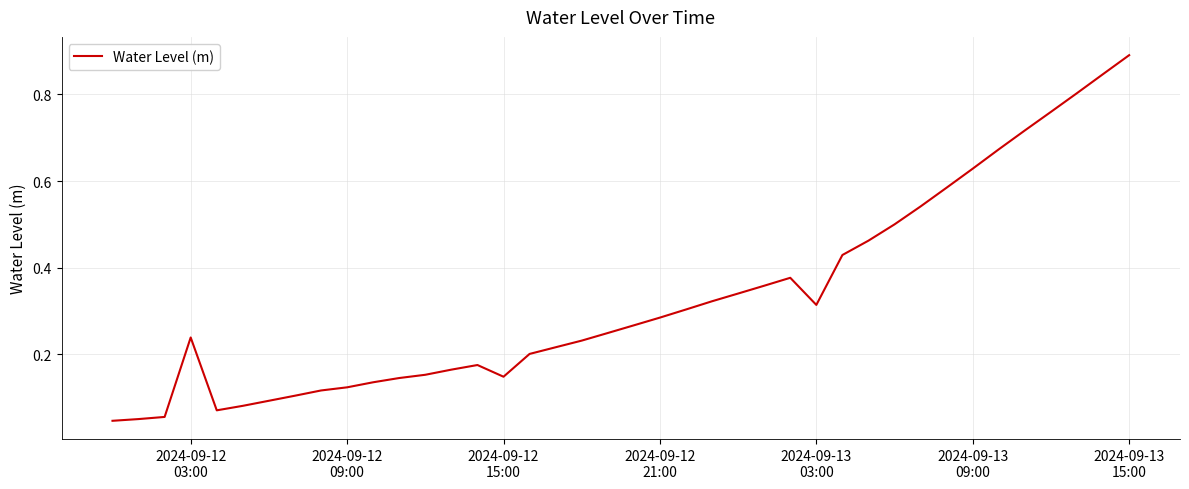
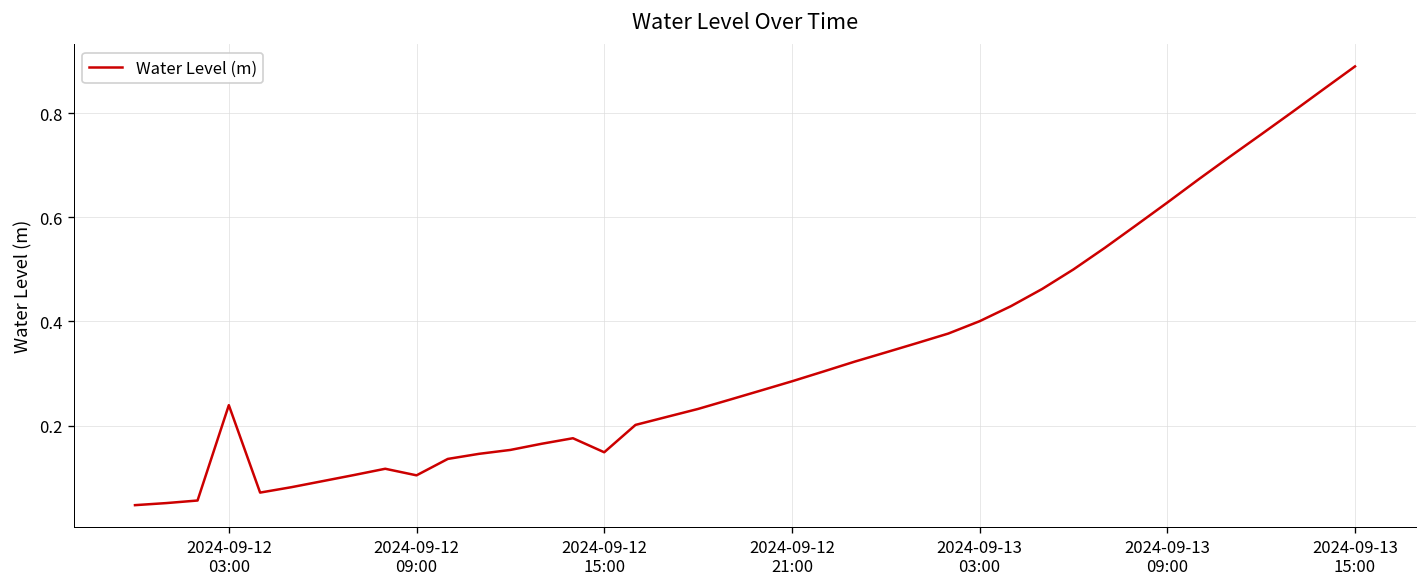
  {
    "2024-09-12 03:00": 0.24,
-   "2024-09-12 09:00": 0.12,
+   "2024-09-12 09:00": 0.10,
    "2024-09-12 15:00": 0.15,
    "2024-09-12 21:00": 0.28,
-   "2024-09-13 03:00": 0.31,
+   "2024-09-13 03:00": 0.40,
    "2024-09-13 09:00": 0.63,
    "2024-09-13 15:00": 0.89
  }
